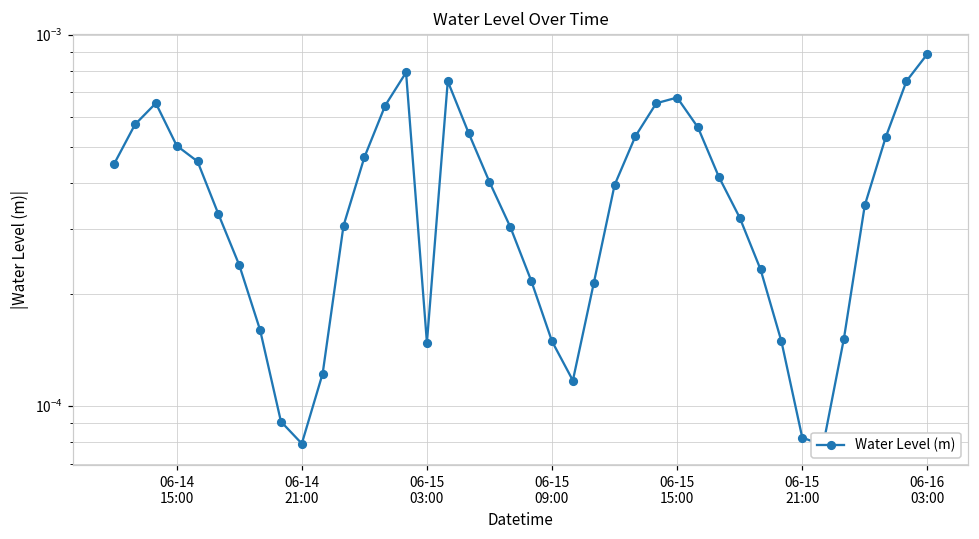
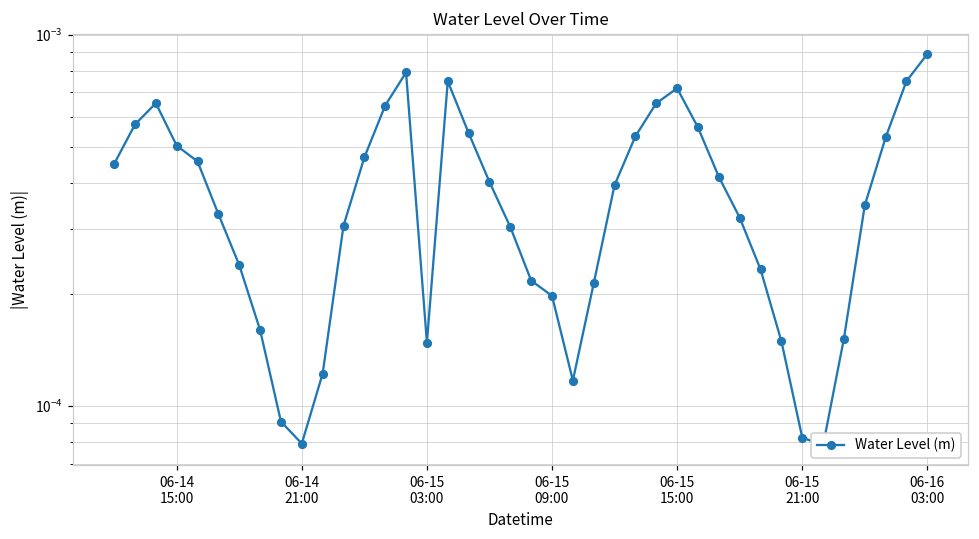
  {
    "06-14 15:00": 0.00050,
    "06-14 21:00": 0.00008,
    "06-15 03:00": 0.00015,
-   "06-15 09:00": 0.00015,
-   "06-15 15:00": 0.00068,
+   "06-15 09:00": 0.00020,
+   "06-15 15:00": 0.00072,
    "06-15 21:00": 0.000082,
    "06-16 03:00": 0.00089
  }
